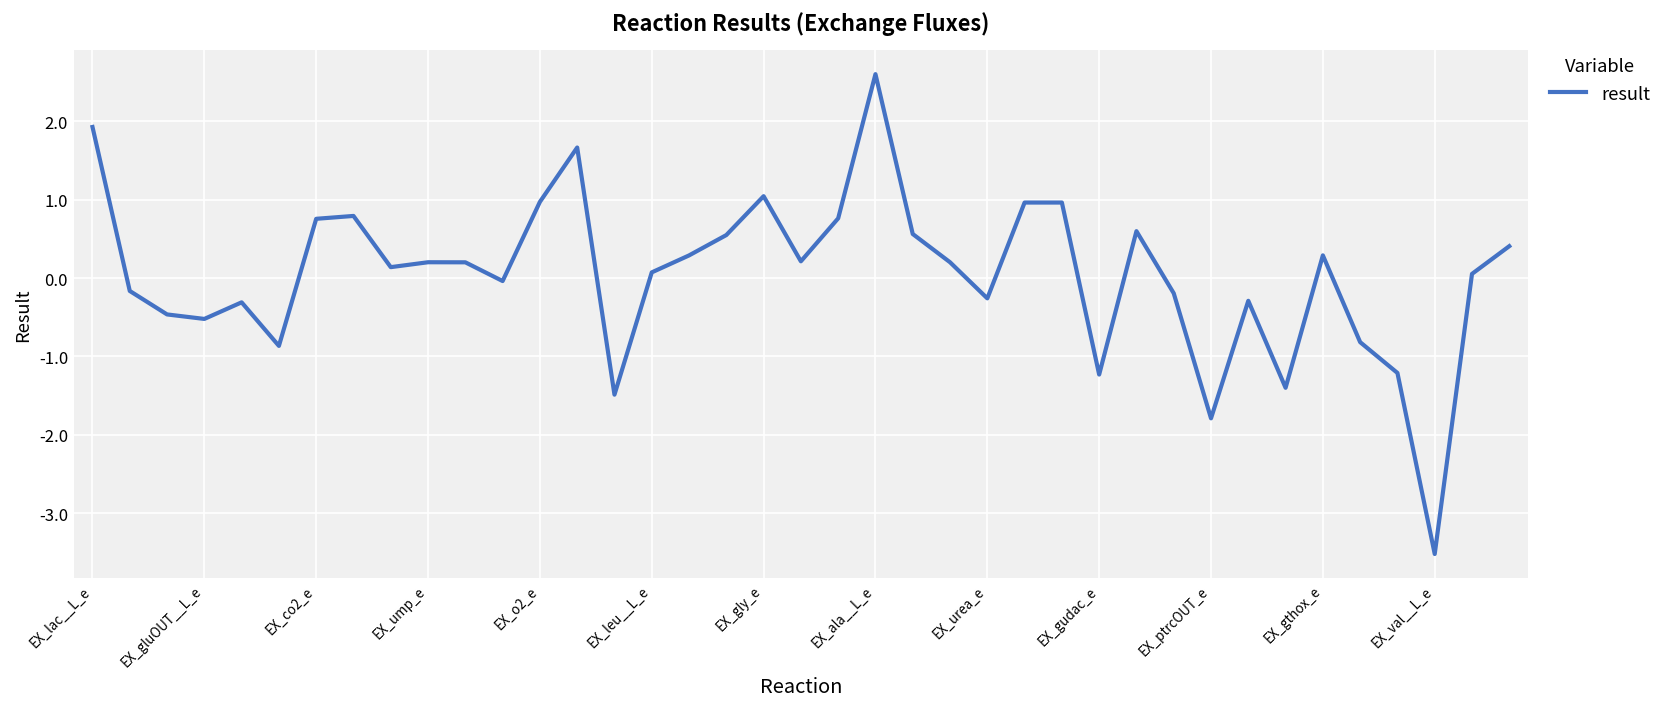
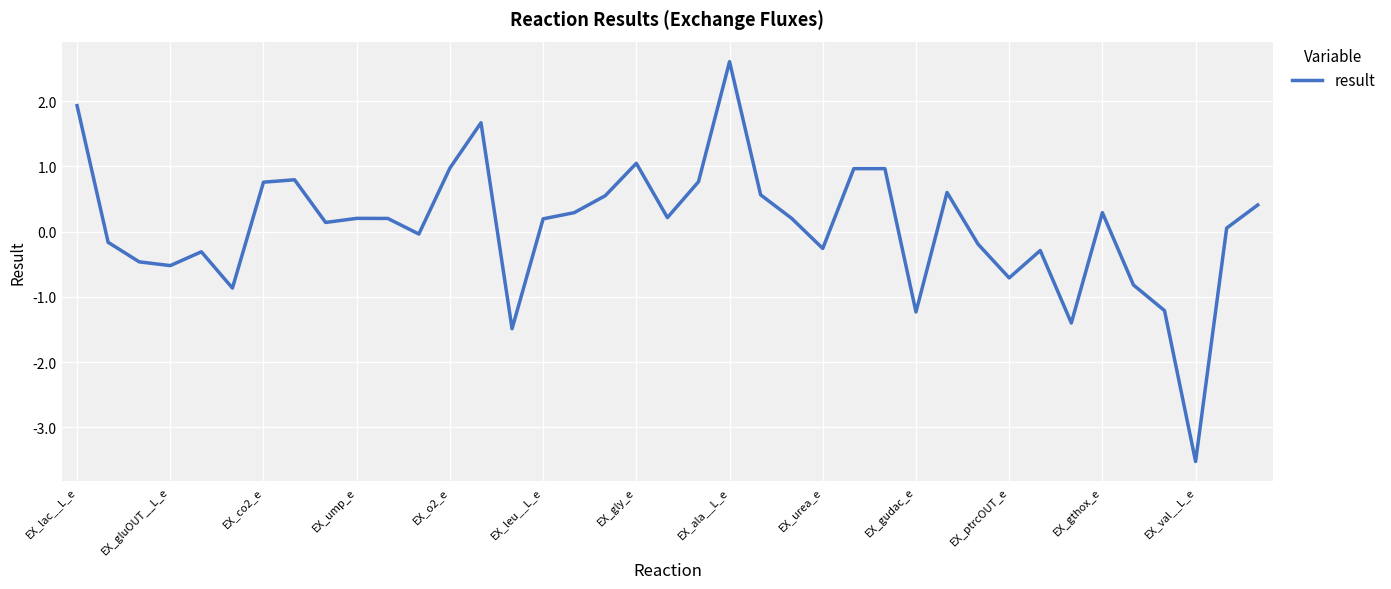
  {
    "EX_lac__L_e": 1.9,
    "EX_gluOUT__L_e": -0.5,
    "EX_co2_e": 0.8,
    "EX_ump_e": 0.2,
    "EX_o2_e": 1.0,
-   "EX_leu__L_e": 0.1,
+   "EX_leu__L_e": 0.2,
    "EX_gly_e": 1.0,
    "EX_ala__L_e": 2.6,
    "EX_urea_e": -0.3,
    "EX_gudac_e": -1.2,
-   "EX_ptrcOUT_e": -1.8,
+   "EX_ptrcOUT_e": -0.7,
    "EX_gthox_e": 0.3,
    "EX_val__L_e": -3.5
  }
